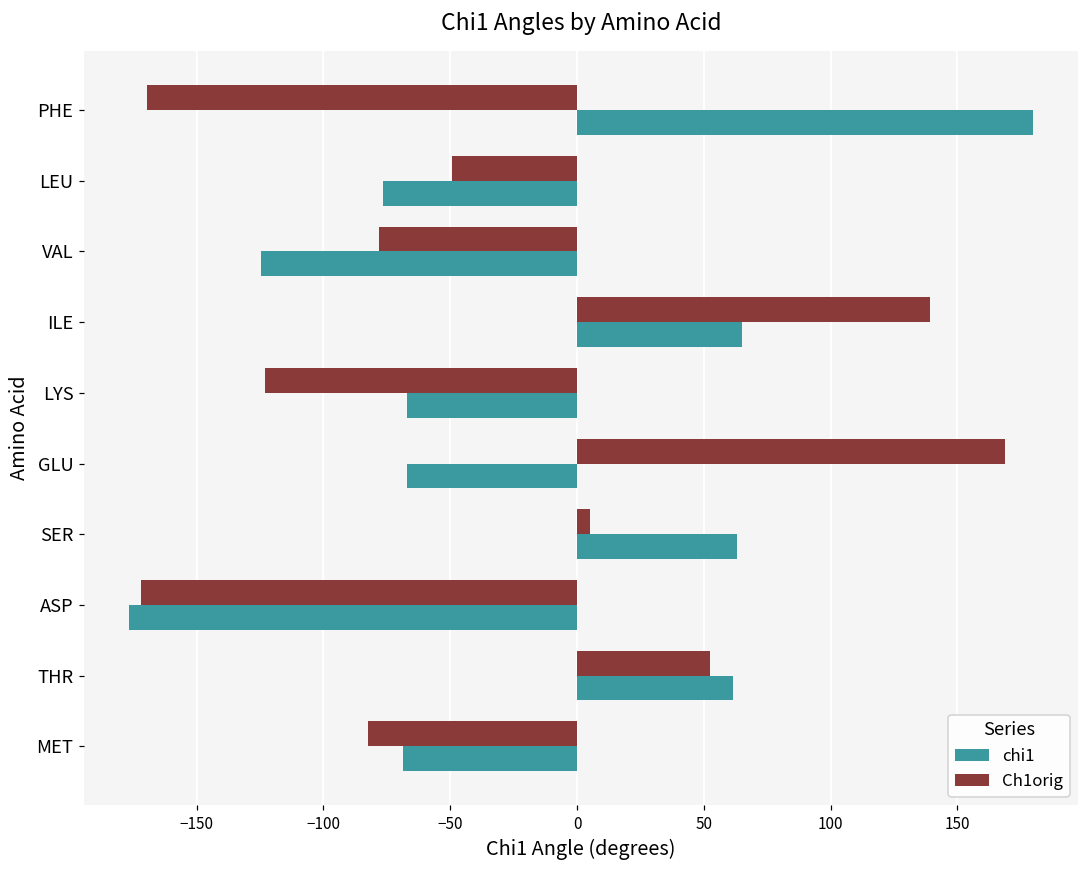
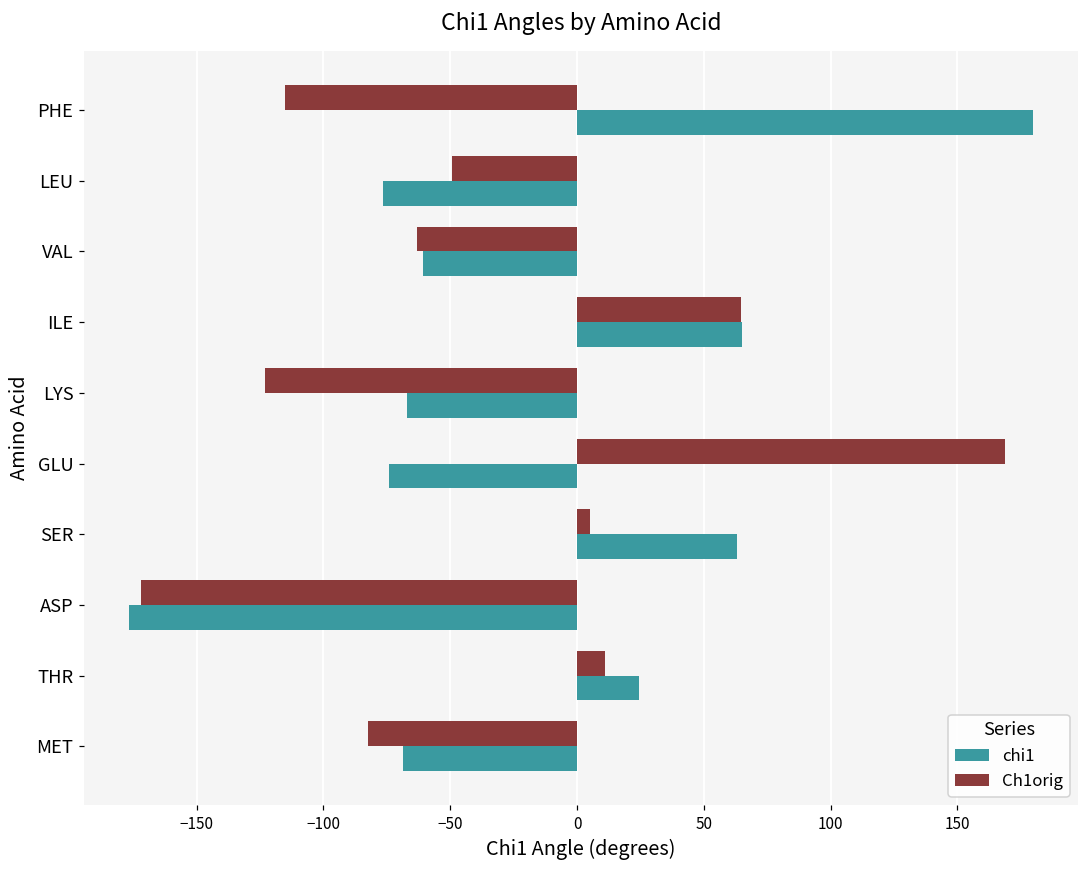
  {
    "chi1": {
      "PHE": 180,
      "LEU": -77,
-     "VAL": -124,
+     "VAL": -61,
      "ILE": 65,
      "LYS": -67,
-     "GLU": -67,
+     "GLU": -74,
      "SER": 63,
      "ASP": -177,
-     "THR": 61,
+     "THR": 24,
      "MET": -69
    },
    "Ch1orig": {
-     "PHE": -169,
+     "PHE": -115,
      "LEU": -49,
-     "VAL": -78,
-     "ILE": 139,
+     "VAL": -63,
+     "ILE": 65,
      "LYS": -123,
      "GLU": 169,
      "SER": 5,
      "ASP": -172,
-     "THR": 53,
+     "THR": 11,
      "MET": -82
    }
  }
